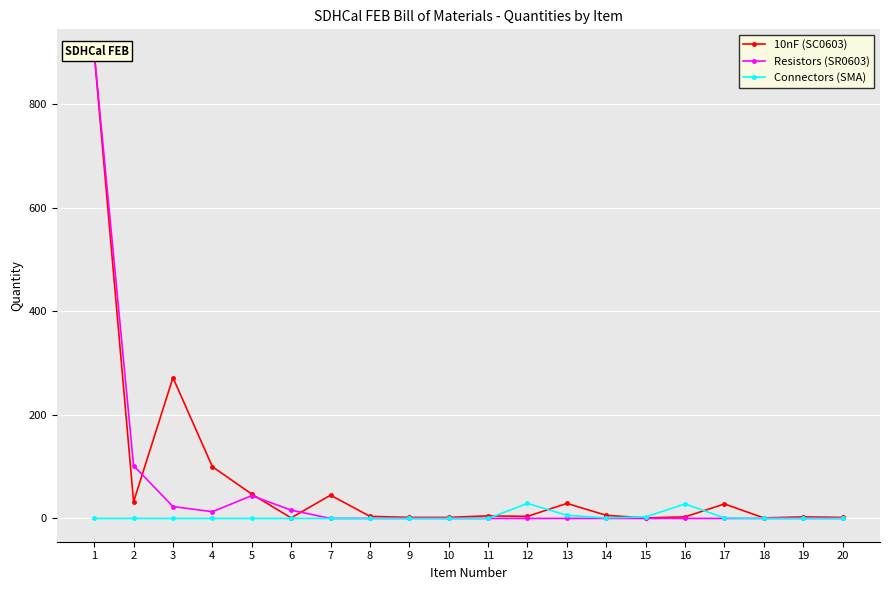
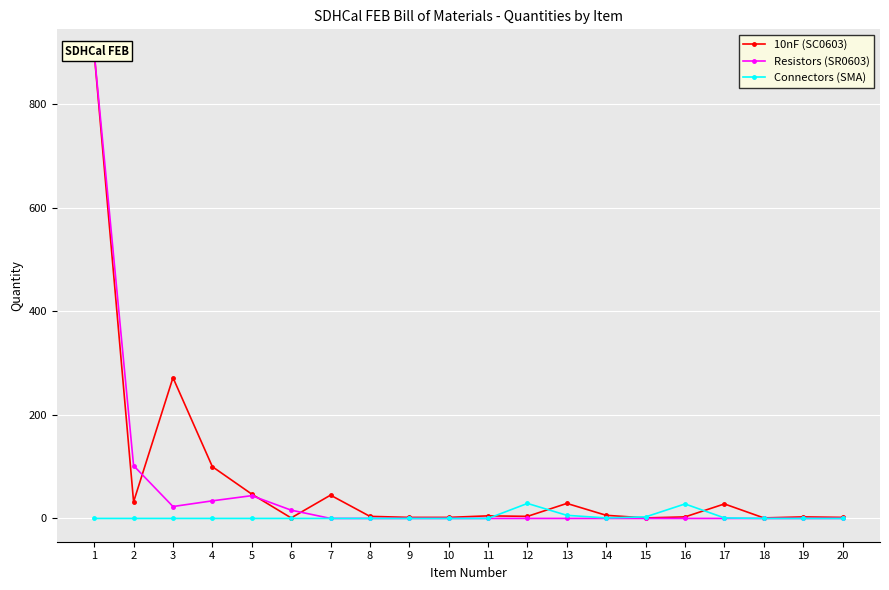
  {
    "10nF (SC0603)": {
      "2": 30,
      "3": 270,
      "4": 100,
      "7": 50,
      "11": 10,
      "13": 30,
      "14": 10,
      "17": 30
    },
    "Resistors (SR0603)": {
      "2": 100,
      "3": 20,
-     "4": 10,
+     "4": 30,
      "6": 20,
      "13": 0
    },
    "Connectors (SMA)": {
      "1": 0,
      "2": 0,
      "3": 0,
      "4": 0,
      "5": 0,
      "12": 30,
      "13": 10,
      "16": 30
    }
  }
